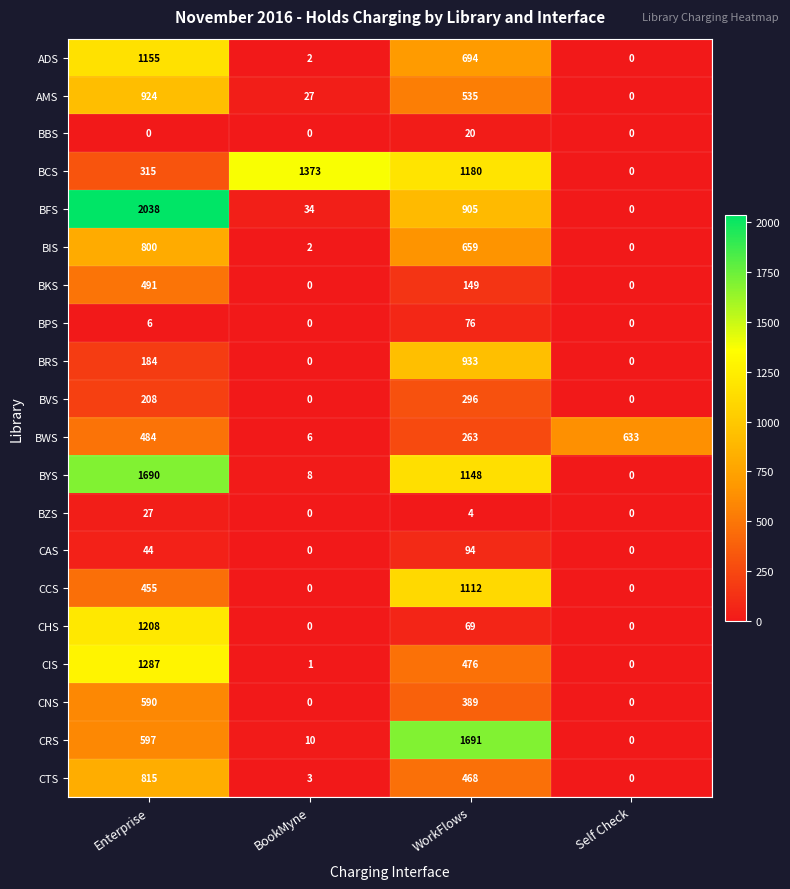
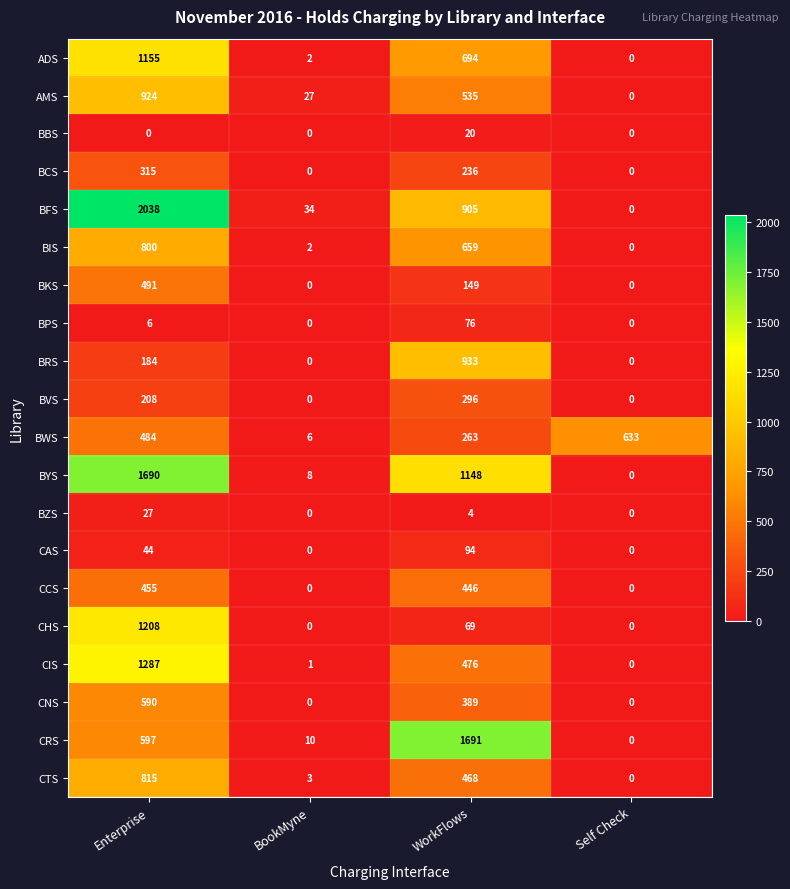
  {
    "ADS": {
      "Enterprise": 1155,
      "BookMyne": 2,
      "WorkFlows": 694,
      "Self Check": 0
    },
    "AMS": {
      "Enterprise": 924,
      "BookMyne": 27,
      "WorkFlows": 535,
      "Self Check": 0
    },
    "BBS": {
      "Enterprise": 0,
      "BookMyne": 0,
      "WorkFlows": 20,
      "Self Check": 0
    },
    "BCS": {
      "Enterprise": 315,
-     "BookMyne": 1373,
-     "WorkFlows": 1180,
+     "BookMyne": 0,
+     "WorkFlows": 236,
      "Self Check": 0
    },
    "BFS": {
      "Enterprise": 2038,
      "BookMyne": 34,
      "WorkFlows": 905,
      "Self Check": 0
    },
    "BIS": {
      "Enterprise": 800,
      "BookMyne": 2,
      "WorkFlows": 659,
      "Self Check": 0
    },
    "BKS": {
      "Enterprise": 491,
      "BookMyne": 0,
      "WorkFlows": 149,
      "Self Check": 0
    },
    "BPS": {
      "Enterprise": 6,
      "BookMyne": 0,
      "WorkFlows": 76,
      "Self Check": 0
    },
    "BRS": {
      "Enterprise": 184,
      "BookMyne": 0,
      "WorkFlows": 933,
      "Self Check": 0
    },
    "BVS": {
      "Enterprise": 208,
      "BookMyne": 0,
      "WorkFlows": 296,
      "Self Check": 0
    },
    "BWS": {
      "Enterprise": 484,
      "BookMyne": 6,
      "WorkFlows": 263,
      "Self Check": 633
    },
    "BYS": {
      "Enterprise": 1690,
      "BookMyne": 8,
      "WorkFlows": 1148,
      "Self Check": 0
    },
    "BZS": {
      "Enterprise": 27,
      "BookMyne": 0,
      "WorkFlows": 4,
      "Self Check": 0
    },
    "CAS": {
      "Enterprise": 44,
      "BookMyne": 0,
      "WorkFlows": 94,
      "Self Check": 0
    },
    "CCS": {
      "Enterprise": 455,
      "BookMyne": 0,
-     "WorkFlows": 1112,
+     "WorkFlows": 446,
      "Self Check": 0
    },
    "CHS": {
      "Enterprise": 1208,
      "BookMyne": 0,
      "WorkFlows": 69,
      "Self Check": 0
    },
    "CIS": {
      "Enterprise": 1287,
      "BookMyne": 1,
      "WorkFlows": 476,
      "Self Check": 0
    },
    "CNS": {
      "Enterprise": 590,
      "BookMyne": 0,
      "WorkFlows": 389,
      "Self Check": 0
    },
    "CRS": {
      "Enterprise": 597,
      "BookMyne": 10,
      "WorkFlows": 1691,
      "Self Check": 0
    },
    "CTS": {
      "Enterprise": 815,
      "BookMyne": 3,
      "WorkFlows": 468,
      "Self Check": 0
    }
  }
